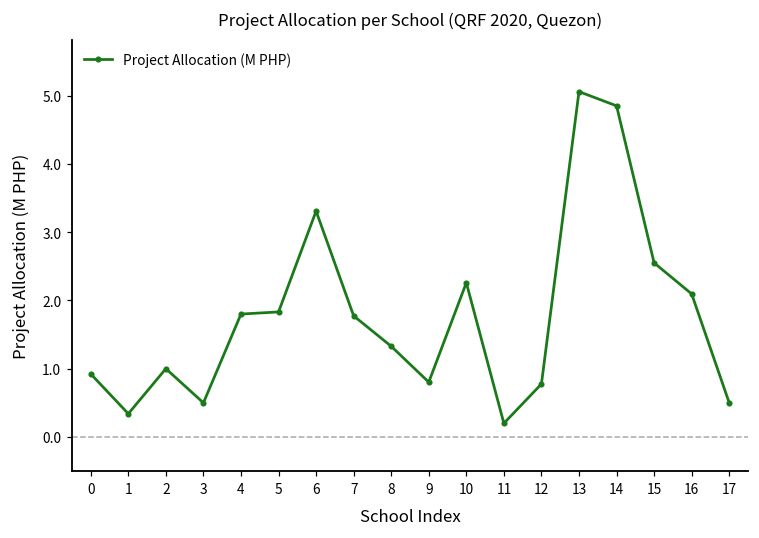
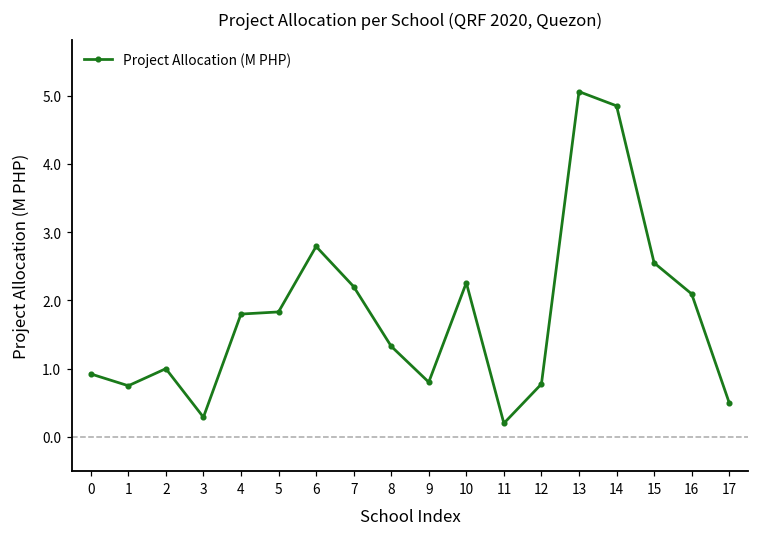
  {
    "0": 0.9,
-   "1": 0.3,
+   "1": 0.8,
    "2": 1.0,
-   "3": 0.5,
+   "3": 0.3,
    "4": 1.8,
    "5": 1.8,
-   "6": 3.3,
-   "7": 1.8,
+   "6": 2.8,
+   "7": 2.2,
    "8": 1.3,
    "9": 0.8,
    "10": 2.3,
    "11": 0.2,
    "12": 0.8,
    "13": 5.1,
    "14": 4.8,
    "15": 2.6,
    "16": 2.1,
    "17": 0.5
  }
